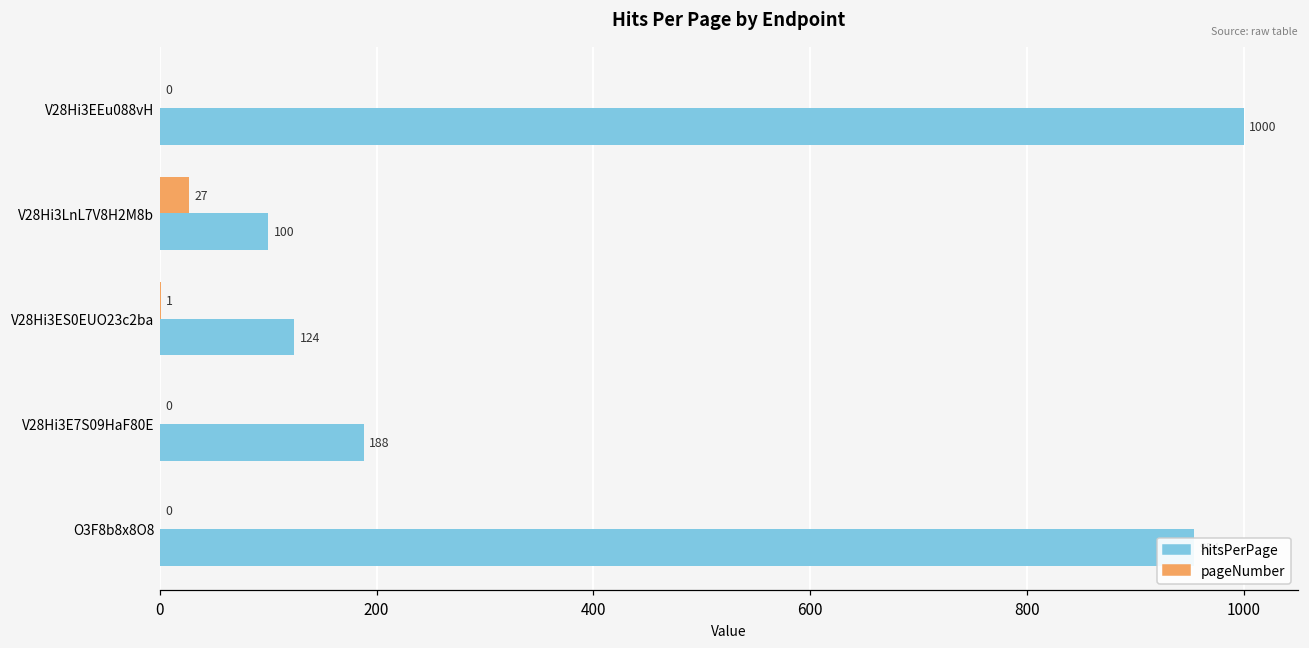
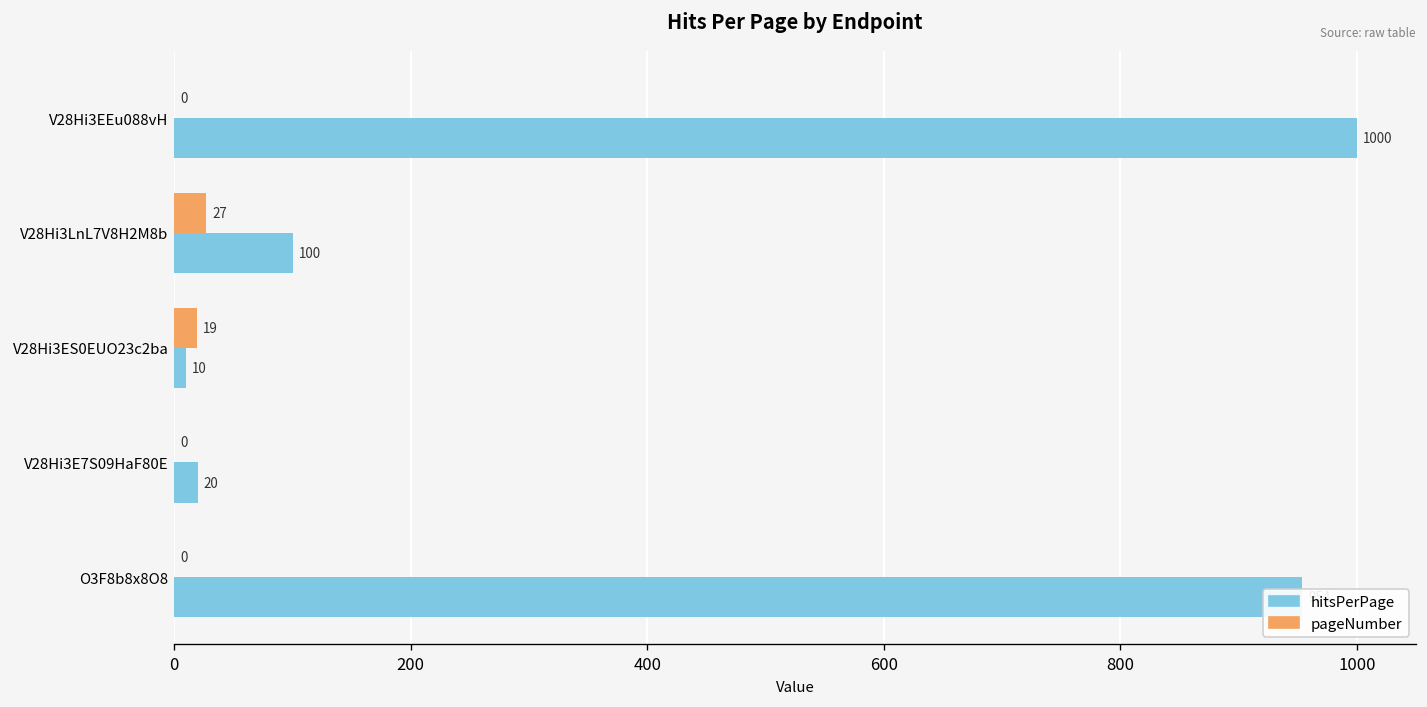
  {
    "hitsPerPage": {
      "V28Hi3EEu088vH": 1000,
      "V28Hi3LnL7V8H2M8b": 100,
-     "V28Hi3ES0EUO23c2ba": 124,
-     "V28Hi3E7S09HaF80E": 188
+     "V28Hi3ES0EUO23c2ba": 10,
+     "V28Hi3E7S09HaF80E": 20
    },
    "pageNumber": {
      "V28Hi3EEu088vH": 0,
      "V28Hi3LnL7V8H2M8b": 27,
-     "V28Hi3ES0EUO23c2ba": 1,
+     "V28Hi3ES0EUO23c2ba": 19,
      "V28Hi3E7S09HaF80E": 0,
      "O3F8b8x8O8": 0
    }
  }
